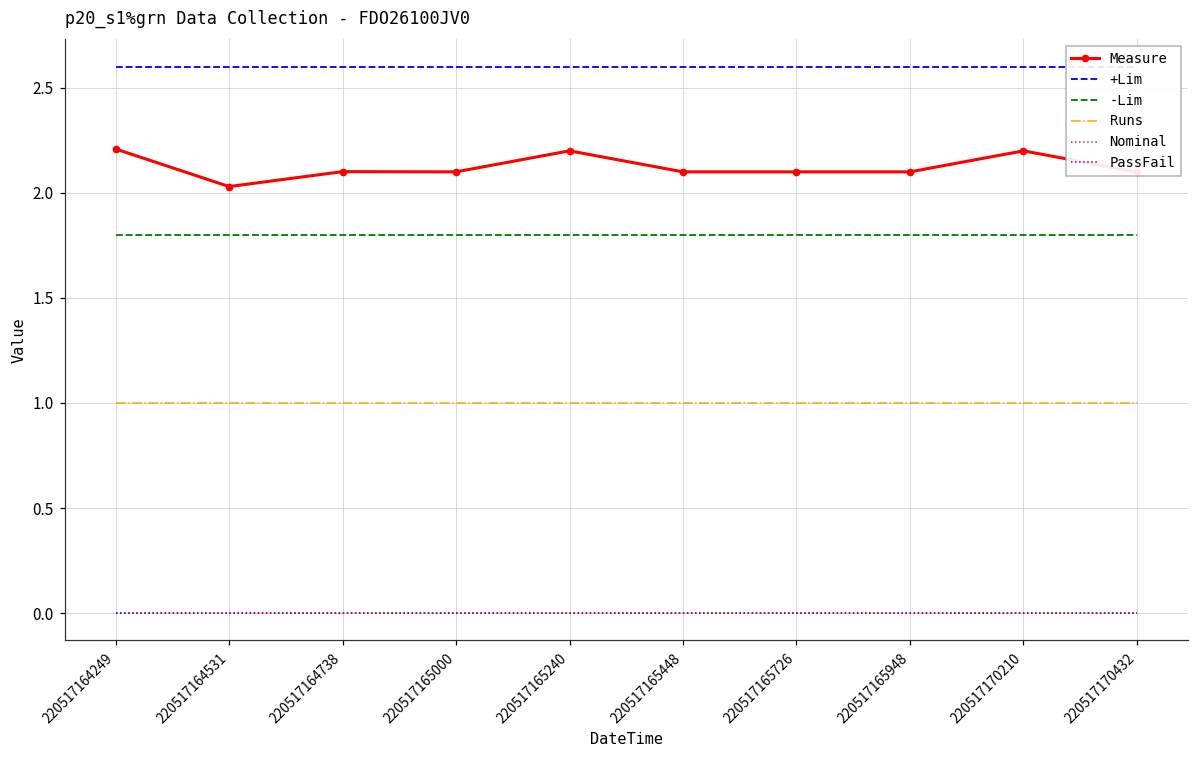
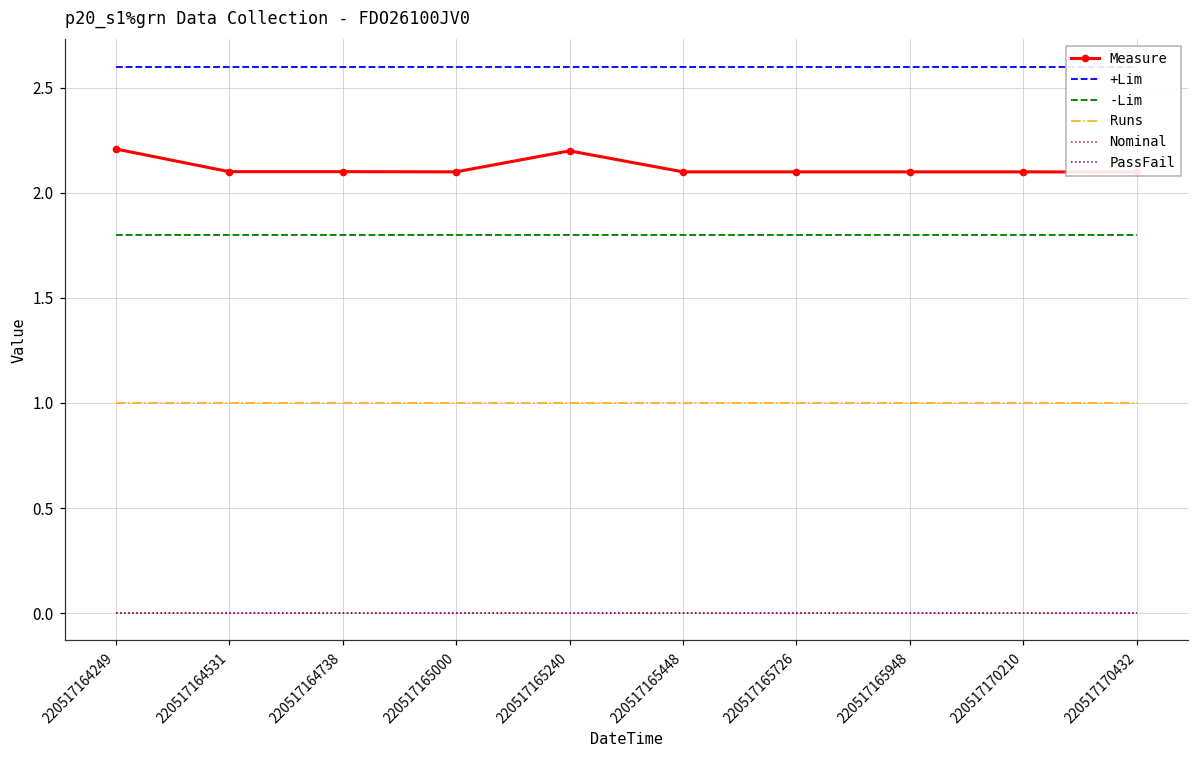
  {
    "Measure": {
      "220517164249": 2.21,
-     "220517164531": 2.03,
+     "220517164531": 2.10,
      "220517164738": 2.10,
      "220517165000": 2.10,
      "220517165240": 2.20,
      "220517165448": 2.10,
      "220517165726": 2.10,
      "220517165948": 2.10,
-     "220517170210": 2.2
+     "220517170210": 2.1
    },
    "+Lim": {
      "220517164249": 2.60,
      "220517164531": 2.60,
      "220517164738": 2.60,
      "220517165000": 2.60,
      "220517165240": 2.60,
      "220517165448": 2.60,
      "220517165726": 2.60,
      "220517165948": 2.60,
      "220517170210": 2.60
    },
    "-Lim": {
      "220517164249": 1.80,
      "220517164531": 1.80,
      "220517164738": 1.80,
      "220517165000": 1.80,
      "220517165240": 1.80,
      "220517165448": 1.80,
      "220517165726": 1.80,
      "220517165948": 1.80,
      "220517170210": 1.80,
      "220517170432": 1.80
    },
    "Runs": {
      "220517164249": 1.00,
      "220517164531": 1.00,
      "220517164738": 1.00,
      "220517165000": 1.00,
      "220517165240": 1.00,
      "220517165448": 1.00,
      "220517165726": 1.00,
      "220517165948": 1.00,
      "220517170210": 1.00,
      "220517170432": 1.00
    },
    "PassFail": {
      "220517164249": 0.00,
      "220517164531": 0.00,
      "220517164738": 0.00,
      "220517165000": 0.00,
      "220517165240": 0.00,
      "220517165448": 0.00,
      "220517165726": 0.00,
      "220517165948": 0.00,
      "220517170210": 0.00,
      "220517170432": 0.00
    }
  }
